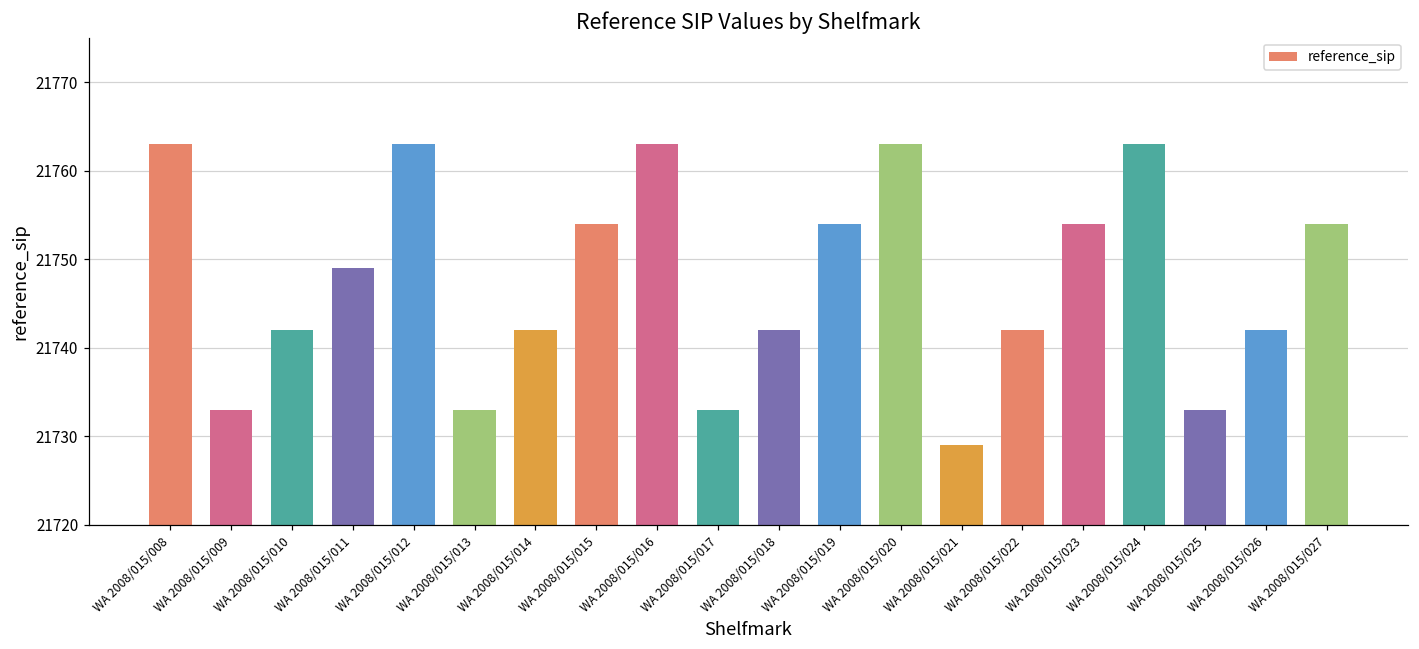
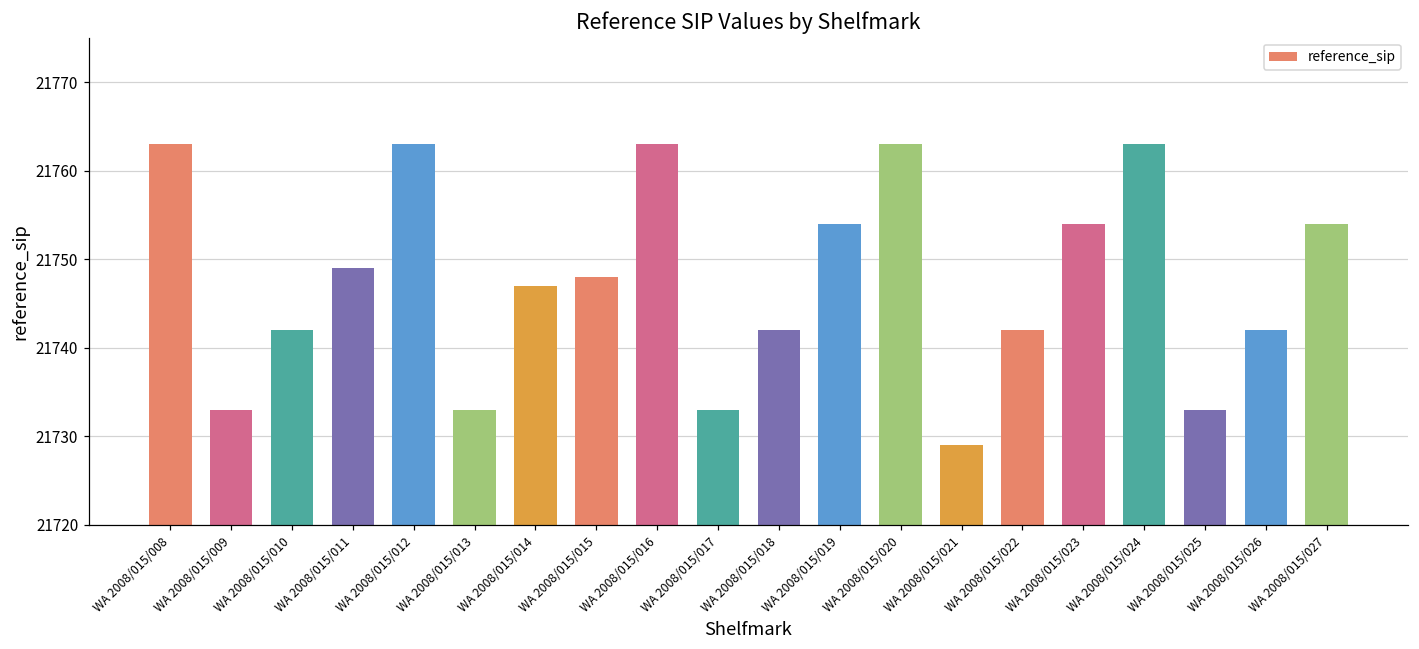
  {
    "WA 2008/015/008": 21763,
    "WA 2008/015/009": 21733,
    "WA 2008/015/010": 21742,
    "WA 2008/015/011": 21749,
    "WA 2008/015/012": 21763,
    "WA 2008/015/013": 21733,
-   "WA 2008/015/014": 21742,
-   "WA 2008/015/015": 21754,
+   "WA 2008/015/014": 21747,
+   "WA 2008/015/015": 21748,
    "WA 2008/015/016": 21763,
    "WA 2008/015/017": 21733,
    "WA 2008/015/018": 21742,
    "WA 2008/015/019": 21754,
    "WA 2008/015/020": 21763,
    "WA 2008/015/021": 21729,
    "WA 2008/015/022": 21742,
    "WA 2008/015/023": 21754,
    "WA 2008/015/024": 21763,
    "WA 2008/015/025": 21733,
    "WA 2008/015/026": 21742,
    "WA 2008/015/027": 21754
  }
